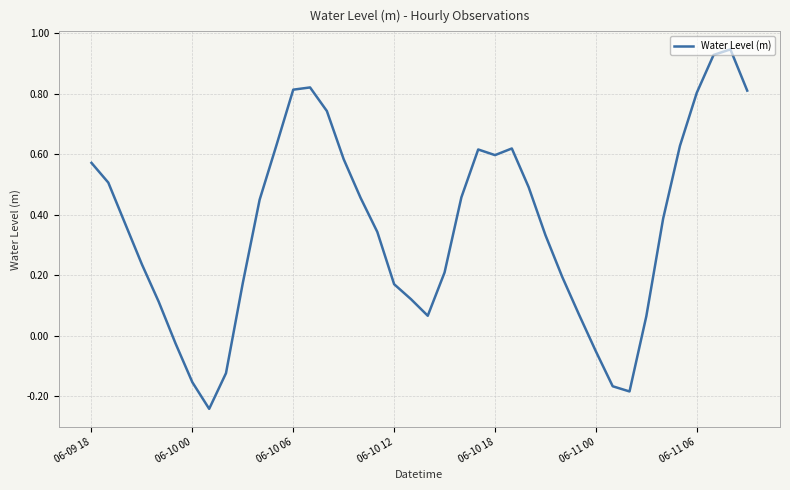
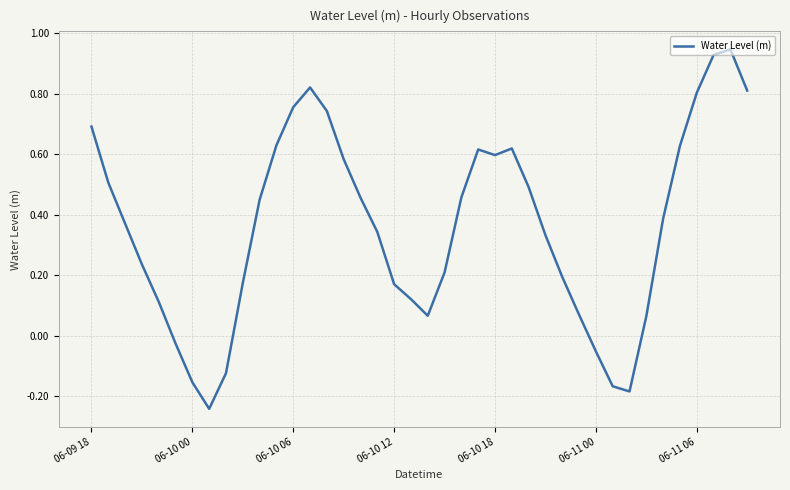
  {
-   "06-09 18": 0.57,
+   "06-09 18": 0.69,
    "06-10 00": -0.15,
-   "06-10 06": 0.81,
+   "06-10 06": 0.75,
    "06-10 12": 0.17,
    "06-10 18": 0.60,
    "06-11 00": -0.05,
    "06-11 06": 0.80
  }
